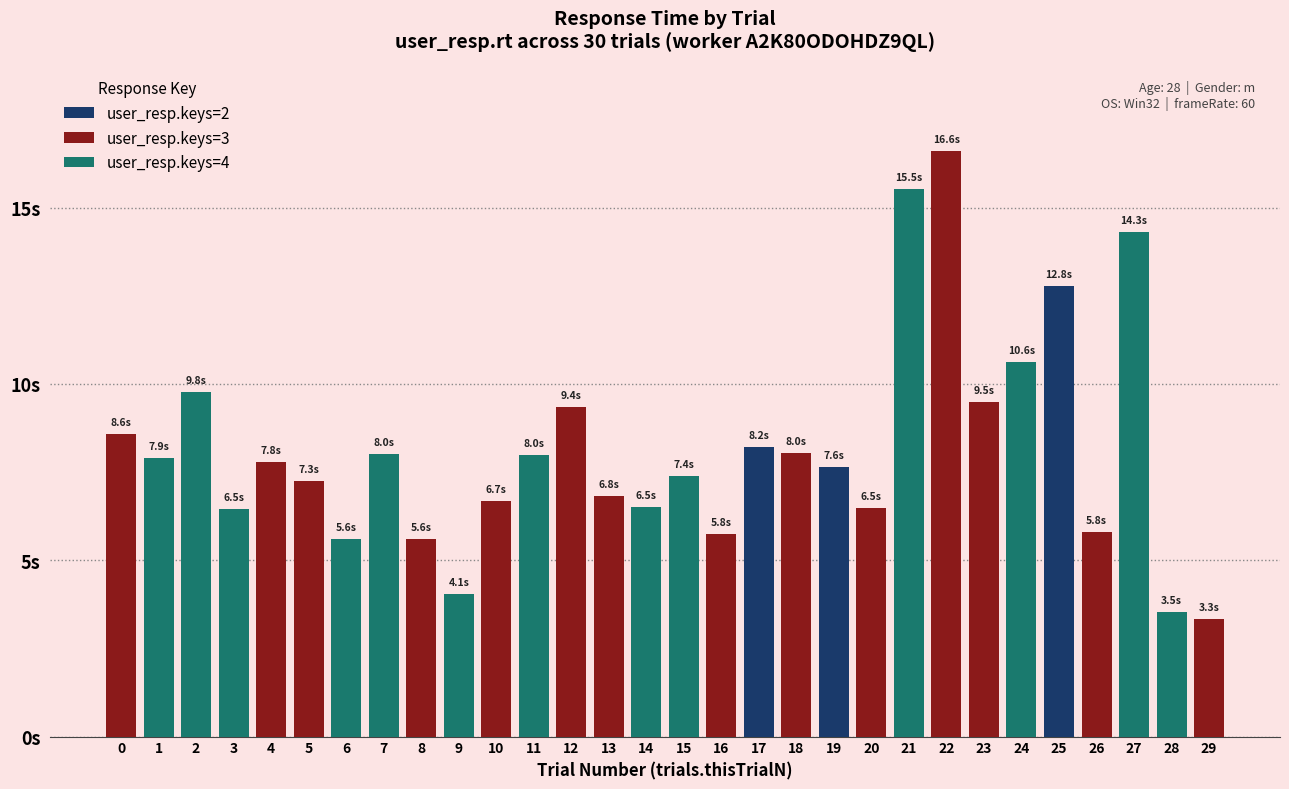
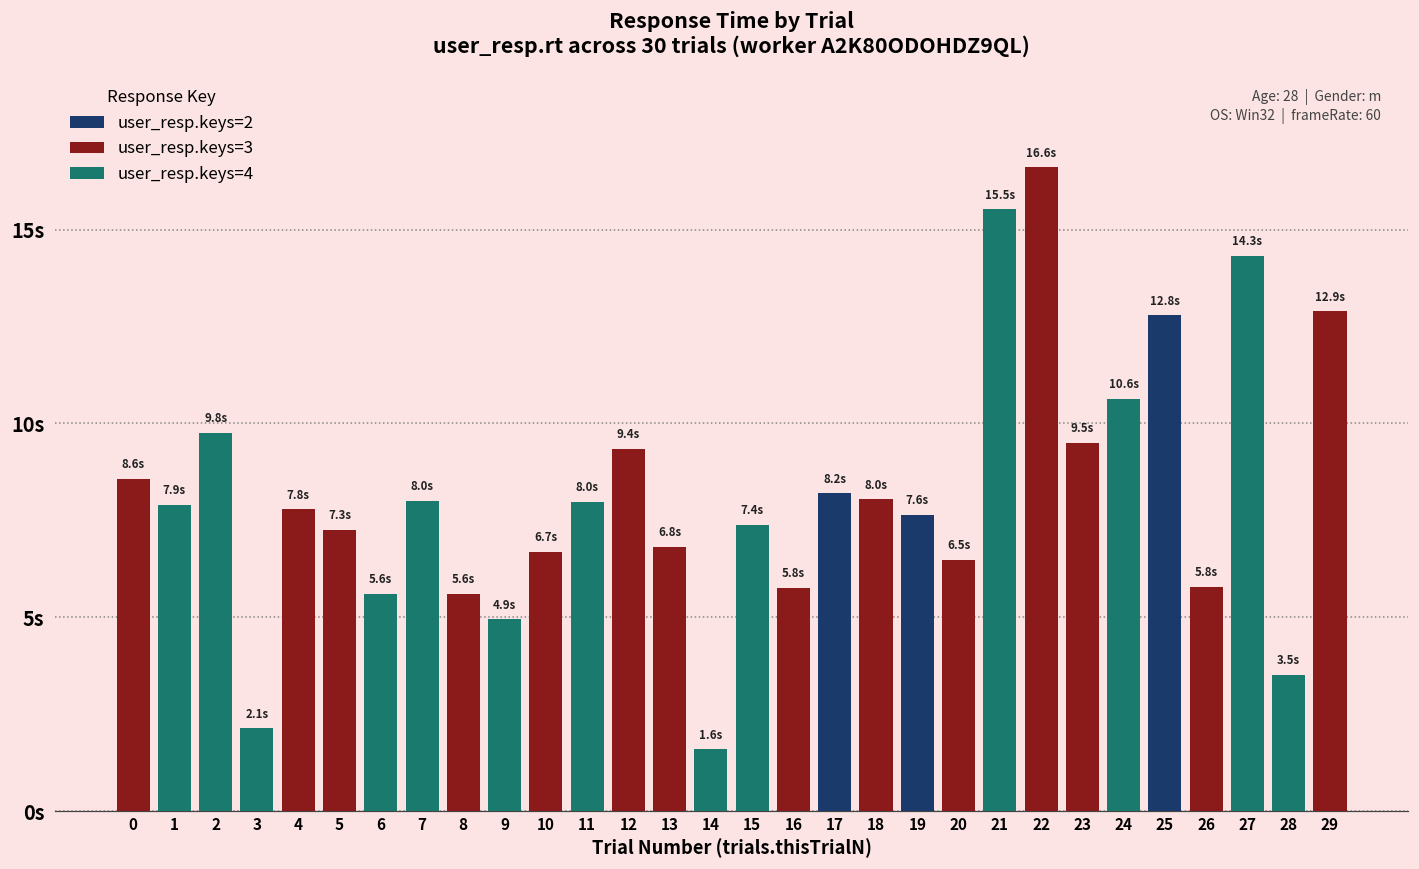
  {
    "user_resp.keys=2": {
      "17": "8.2s",
      "19": "7.6s",
      "25": "12.8s"
    },
    "user_resp.keys=3": {
      "0": "8.6s",
      "4": "7.8s",
      "5": "7.3s",
      "8": "5.6s",
      "10": "6.7s",
      "12": "9.4s",
      "13": "6.8s",
      "16": "5.8s",
      "18": "8.0s",
      "20": "6.5s",
      "22": "16.6s",
      "23": "9.5s",
      "26": "5.8s",
-     "29": "3.3s"
+     "29": "12.9s"
    },
    "user_resp.keys=4": {
      "1": "7.9s",
      "2": "9.8s",
-     "3": "6.5s",
+     "3": "2.1s",
      "6": "5.6s",
      "7": "8.0s",
-     "9": "4.1s",
+     "9": "4.9s",
      "11": "8.0s",
-     "14": "6.5s",
+     "14": "1.6s",
      "15": "7.4s",
      "21": "15.5s",
      "24": "10.6s",
      "27": "14.3s",
      "28": "3.5s"
    }
  }
